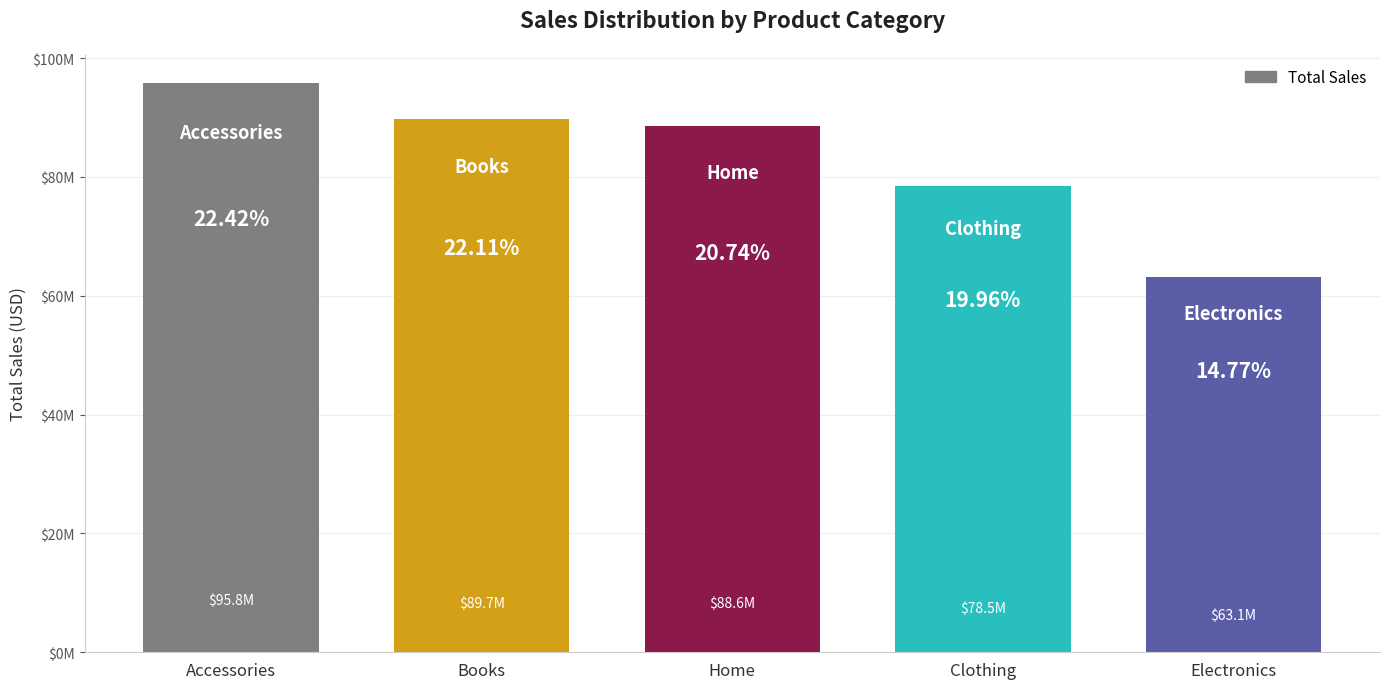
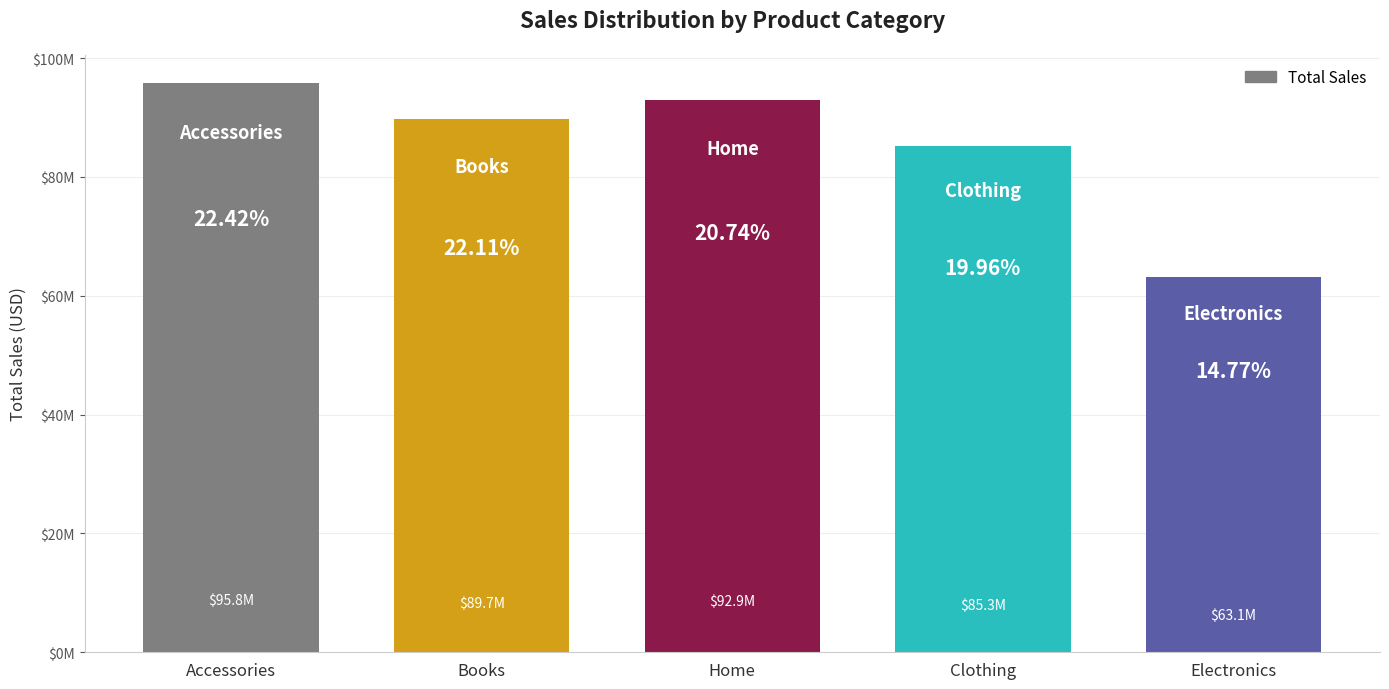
  {
    "Accessories": "$95.8M",
    "Books": "$89.7M",
-   "Home": "$88.6M",
-   "Clothing": "$78.5M",
+   "Home": "$92.9M",
+   "Clothing": "$85.3M",
    "Electronics": "$63.1M"
  }
